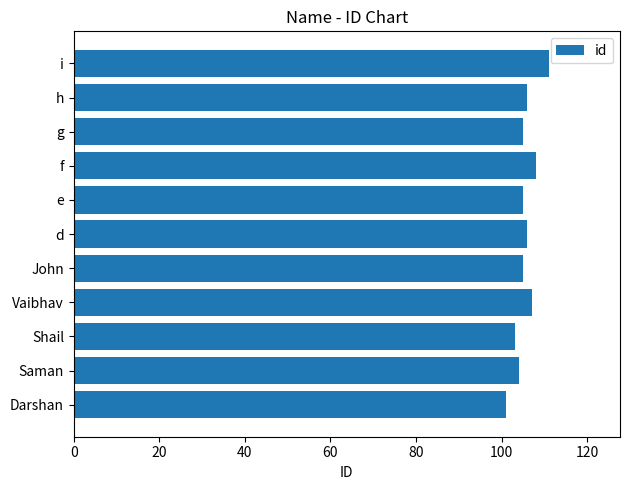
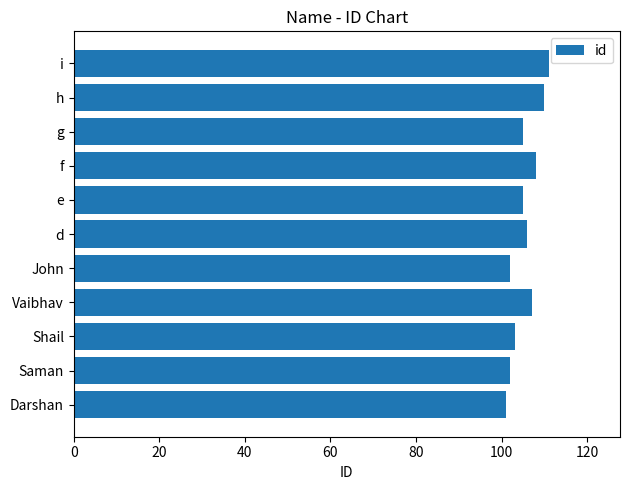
  {
    "i": 111,
-   "h": 106,
+   "h": 110,
    "g": 105,
    "f": 108,
    "e": 105,
    "d": 106,
-   "John": 105,
+   "John": 102,
    "Vaibhav": 107,
    "Shail": 103,
-   "Saman": 104,
+   "Saman": 102,
    "Darshan": 101
  }
